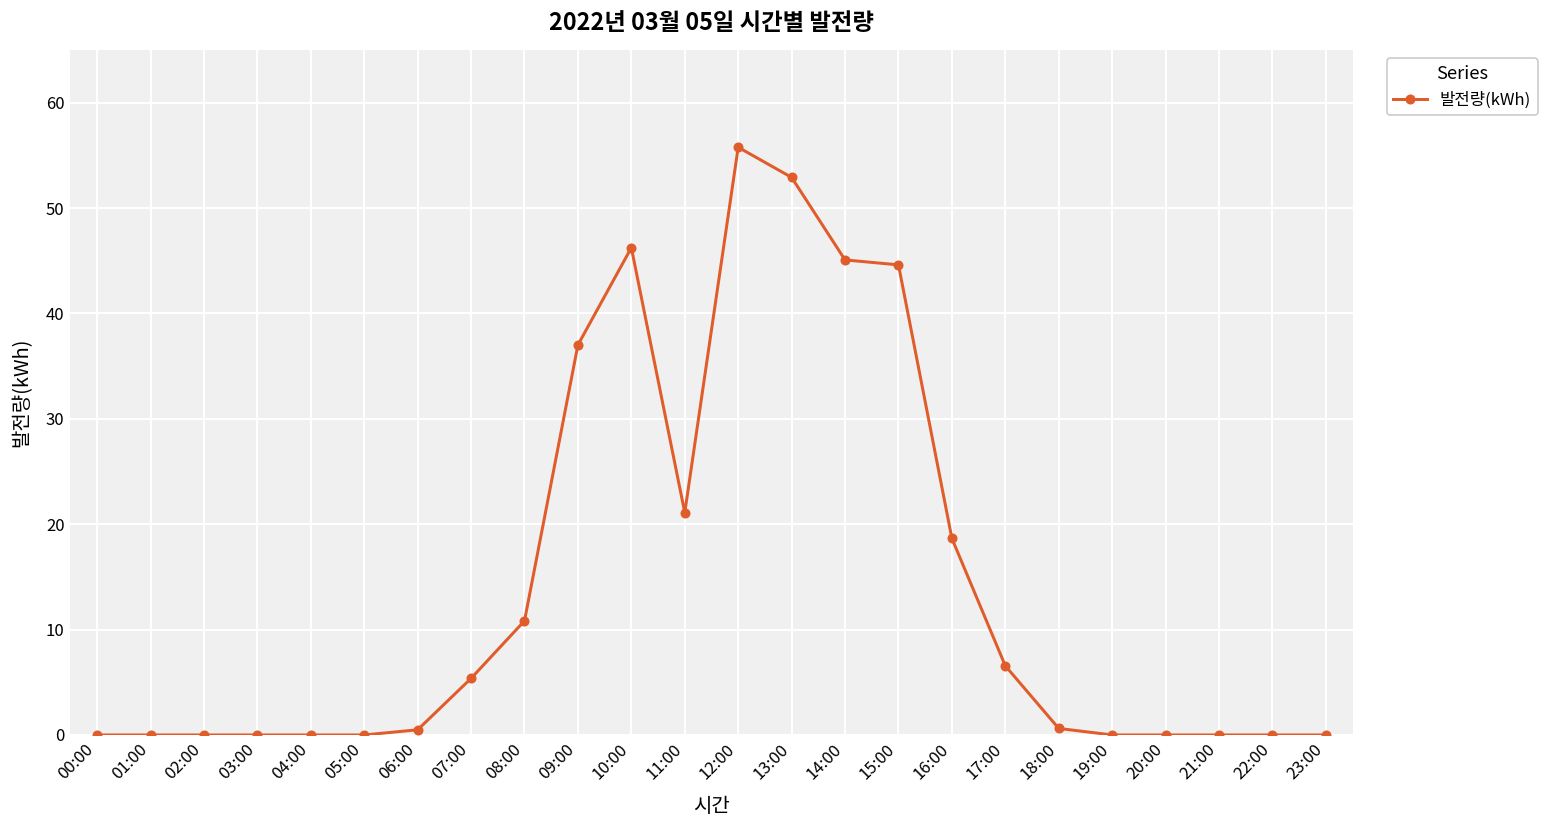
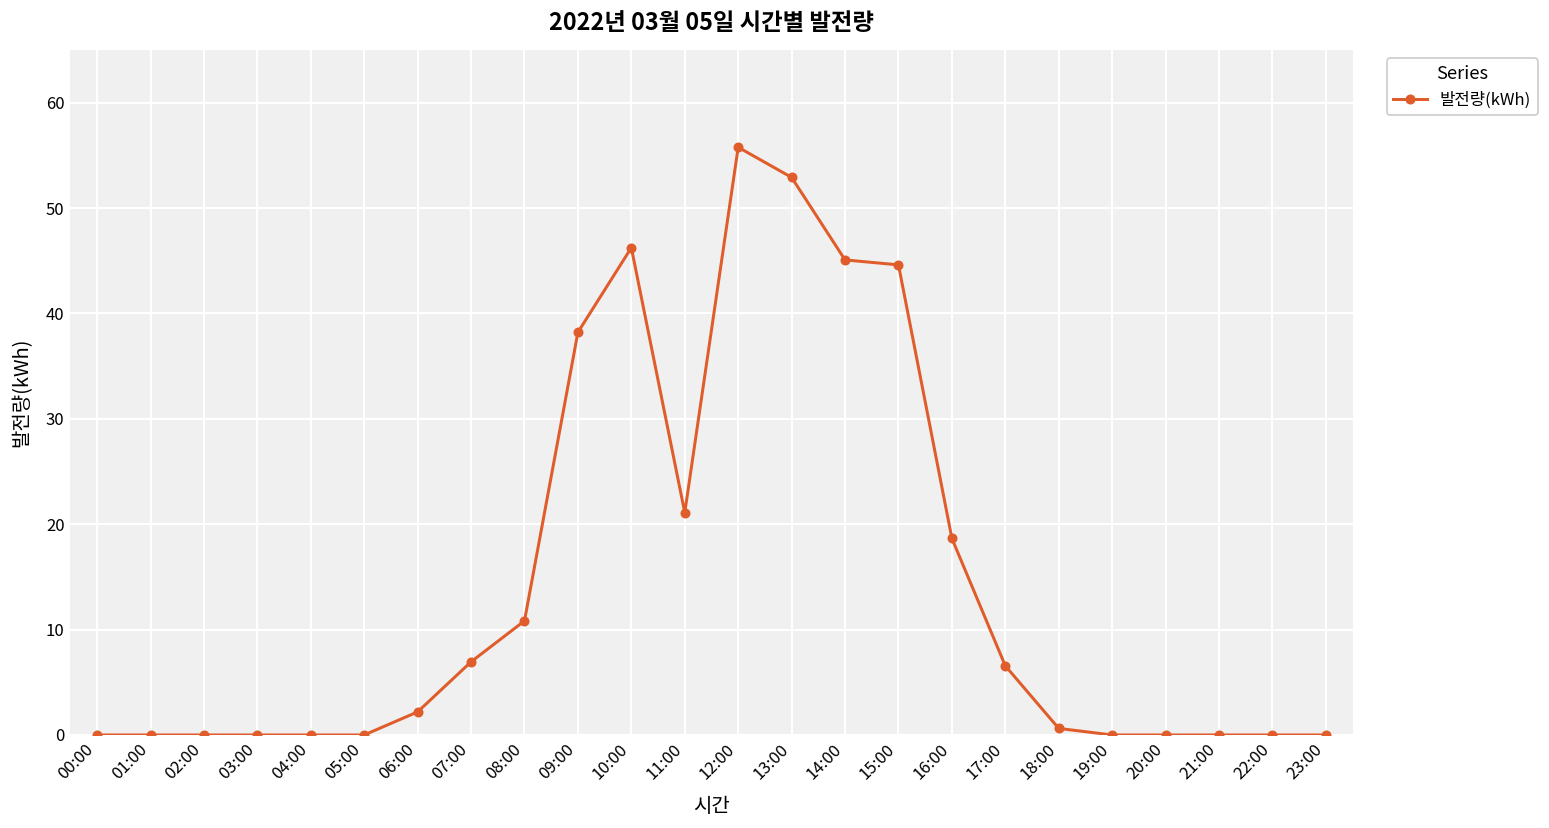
  {
    "00:00": 0,
    "01:00": 0,
    "02:00": 0,
    "03:00": 0,
    "04:00": 0,
    "05:00": 0,
-   "06:00": 0,
-   "07:00": 5,
+   "06:00": 2,
+   "07:00": 7,
    "08:00": 11,
-   "09:00": 37,
+   "09:00": 38,
    "10:00": 46,
    "11:00": 21,
    "12:00": 56,
    "13:00": 53,
    "14:00": 45,
    "15:00": 45,
    "16:00": 19,
    "17:00": 7,
    "18:00": 1,
    "19:00": 0,
    "20:00": 0,
    "21:00": 0,
    "22:00": 0,
    "23:00": 0
  }
